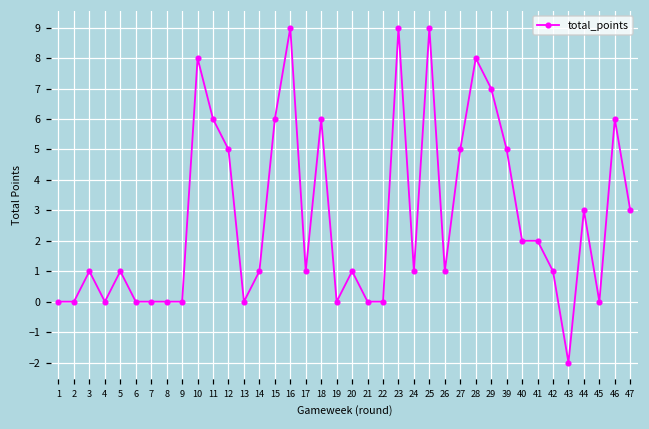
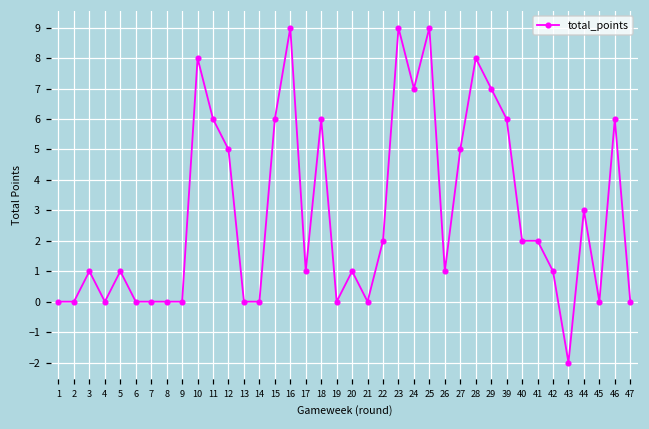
  {
    "1": 0,
    "2": 0,
    "3": 1,
    "4": 0,
    "5": 1,
    "6": 0,
    "7": 0,
    "8": 0,
    "9": 0,
    "10": 8,
    "11": 6,
    "12": 5,
    "13": 0,
-   "14": 1,
+   "14": 0,
    "15": 6,
    "16": 9,
    "17": 1,
    "18": 6,
    "19": 0,
    "20": 1,
    "21": 0,
-   "22": 0,
+   "22": 2,
    "23": 9,
-   "24": 1,
+   "24": 7,
    "25": 9,
    "26": 1,
    "27": 5,
    "28": 8,
    "29": 7,
-   "39": 5,
+   "39": 6,
    "40": 2,
    "41": 2,
    "42": 1,
    "43": -2,
    "44": 3,
    "45": 0,
    "46": 6,
-   "47": 3
+   "47": 0
  }
